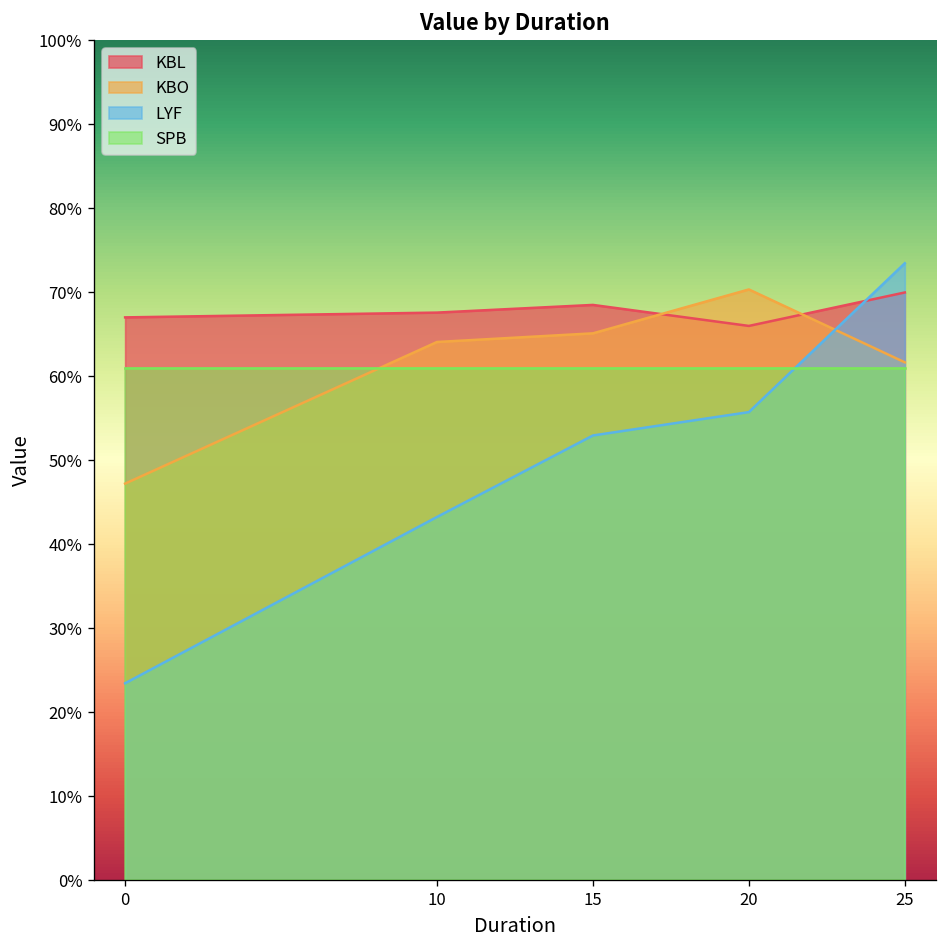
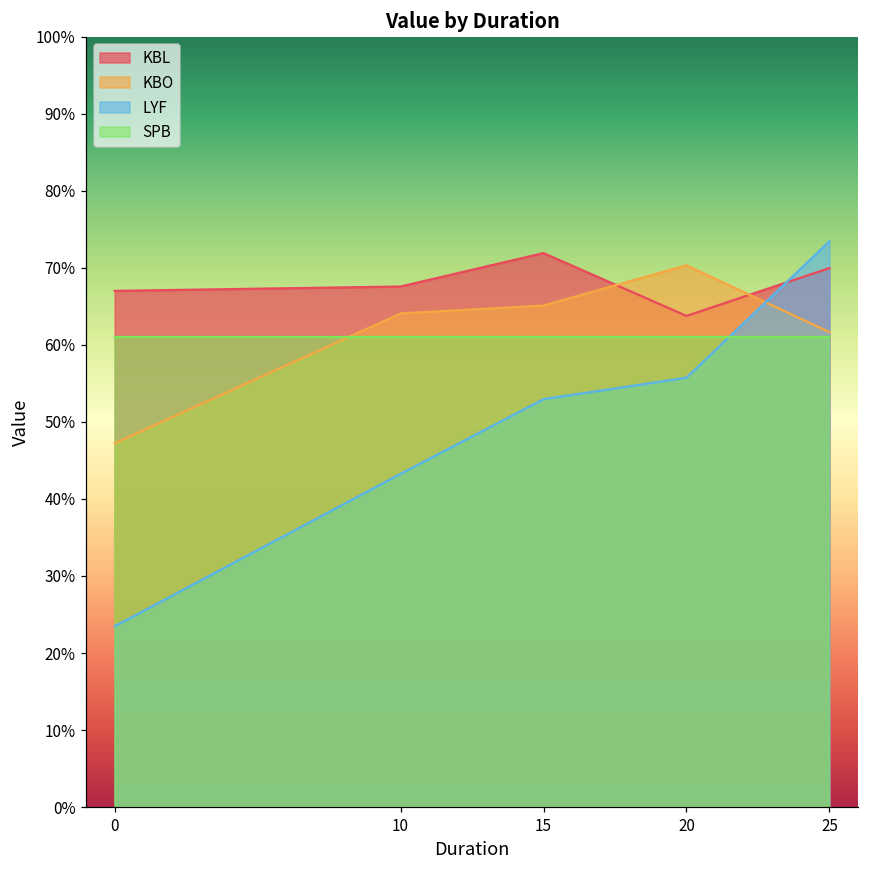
  {
    "KBL": {
      "0": "67%",
      "10": "68%",
-     "15": "68%",
-     "20": "66%",
+     "15": "72%",
+     "20": "64%",
      "25": "70%"
    },
    "KBO": {
      "0": "47%",
      "10": "64%",
      "15": "65%",
      "20": "70%",
      "25": "62%"
    },
    "LYF": {
      "0": "23%",
      "10": "43%",
      "15": "53%",
      "20": "56%",
      "25": "73%"
    },
    "SPB": {
      "0": "61%",
      "10": "61%",
      "15": "61%",
      "20": "61%",
      "25": "61%"
    }
  }
